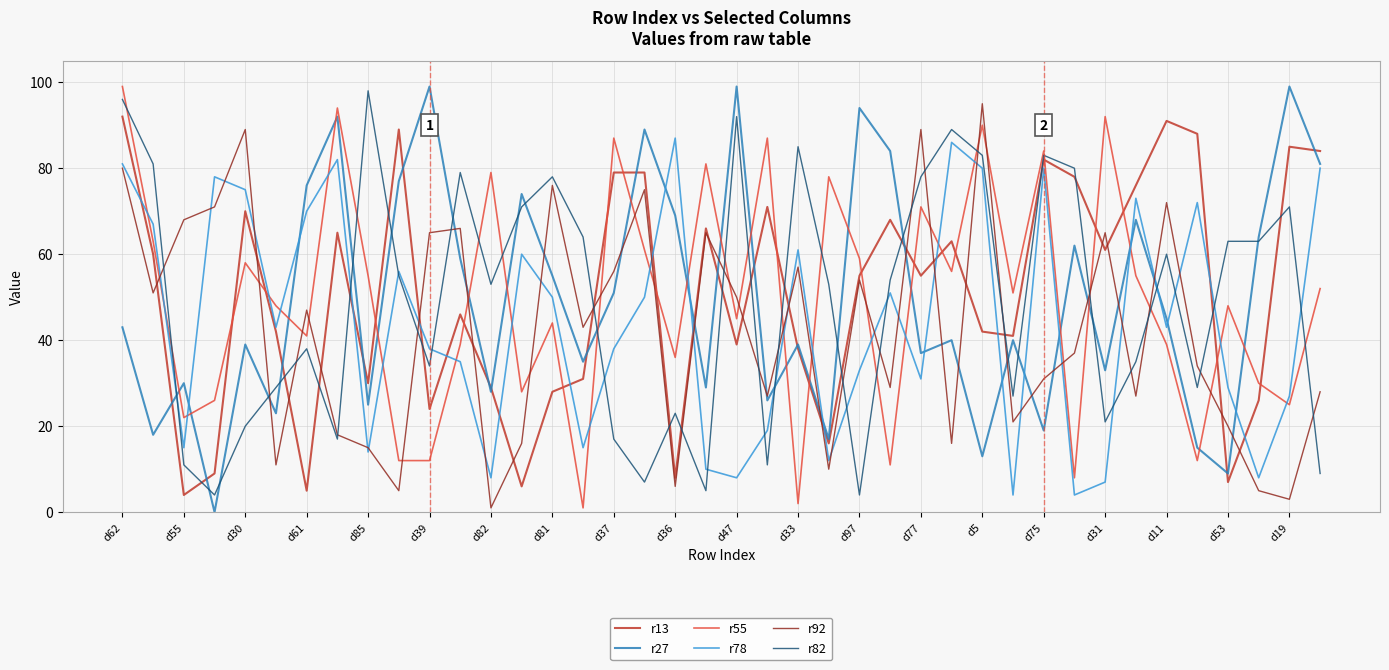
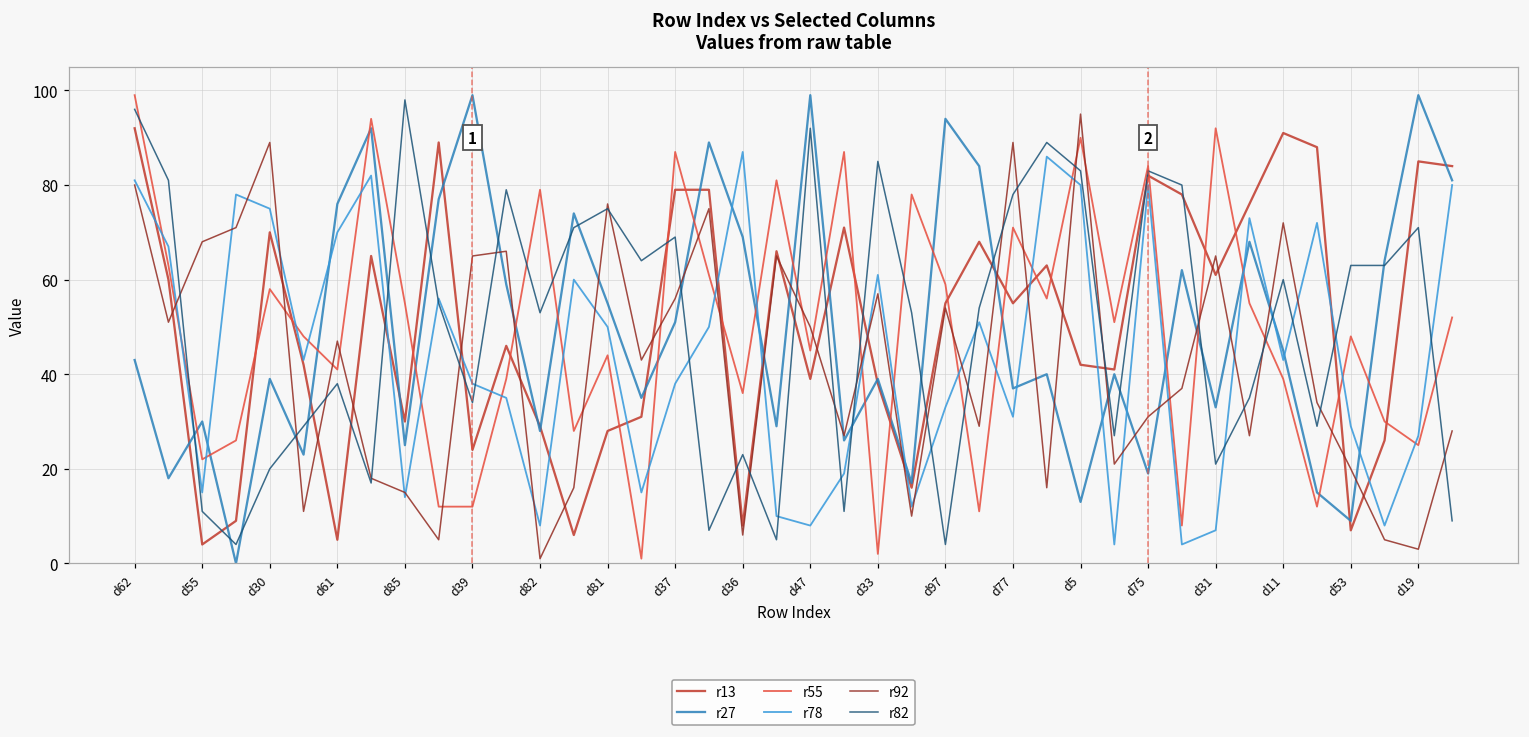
  {
    "r82": {
      "d62": 96,
      "d55": 11,
      "d30": 20,
      "d61": 38,
      "d85": 98,
      "d39": 34,
      "d82": 53,
-     "d81": 78,
-     "d37": 17,
+     "d81": 75,
+     "d37": 69,
      "d36": 23,
      "d47": 92,
      "d33": 85,
      "d97": 4,
      "d77": 78,
      "d5": 83,
      "d75": 83,
      "d31": 21,
      "d11": 60,
      "d53": 63,
      "d19": 71
    }
  }
